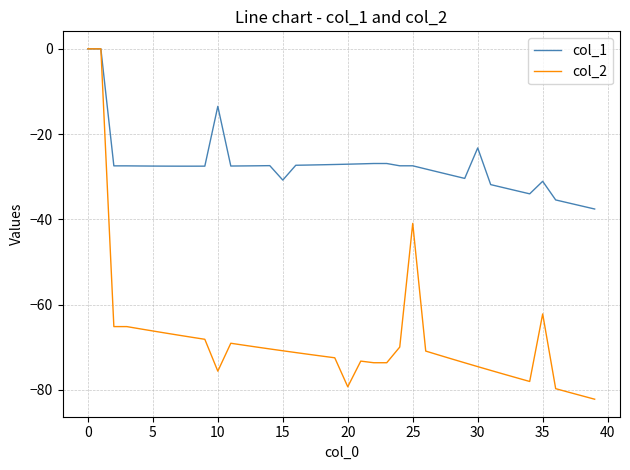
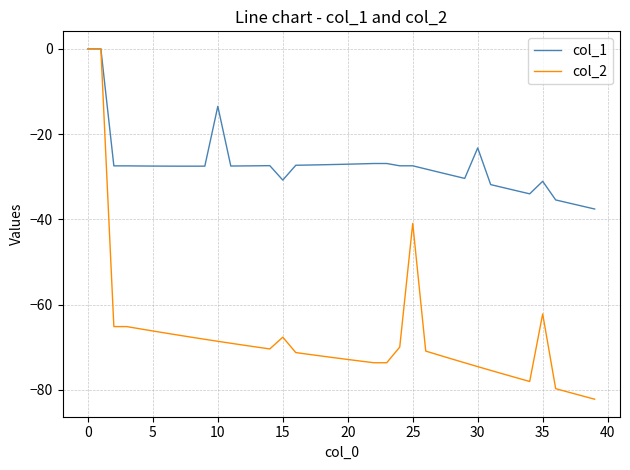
  {
    "col_1": {
      "5": -27,
      "10": -13,
      "15": -31,
      "20": -27,
      "25": -27,
      "30": -23,
      "35": -31
    },
    "col_2": {
      "5": -66,
-     "10": -76,
-     "15": -71,
-     "20": -79,
+     "10": -69,
+     "15": -68,
+     "20": -73,
      "25": -41,
      "30": -75,
      "35": -62
    }
  }
